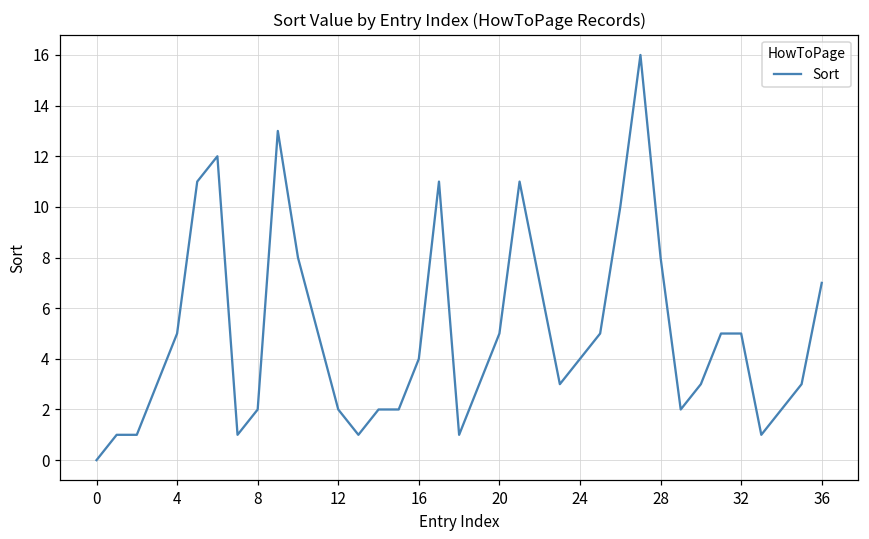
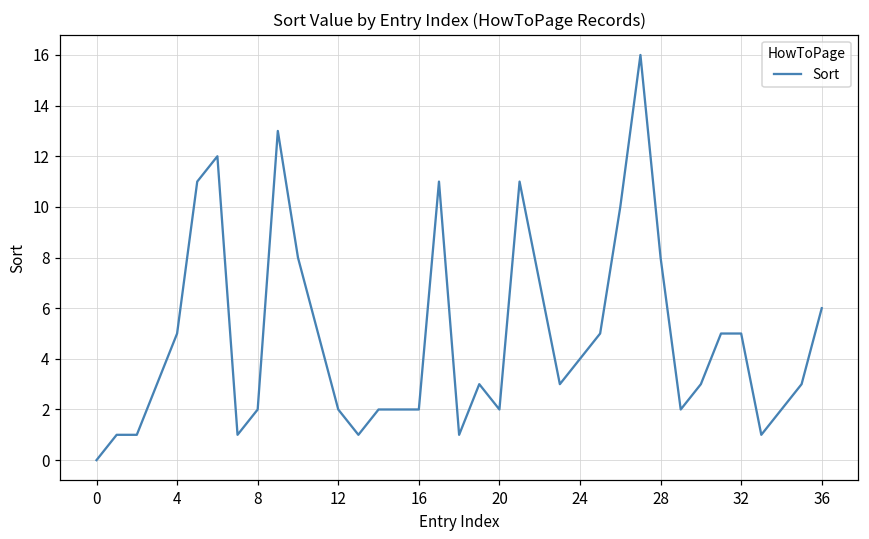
  {
    "0": 0,
    "4": 5,
    "8": 2,
    "12": 2,
-   "16": 4,
-   "20": 5,
+   "16": 2,
+   "20": 2,
    "24": 4,
    "28": 8,
    "32": 5,
-   "36": 7
+   "36": 6
  }
